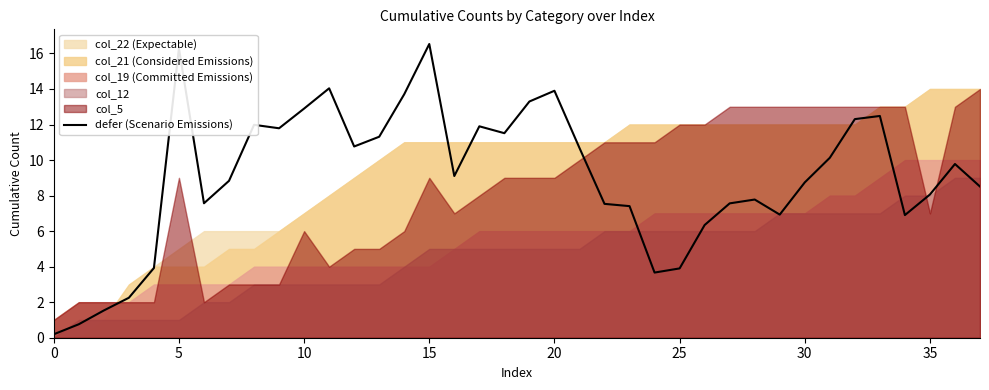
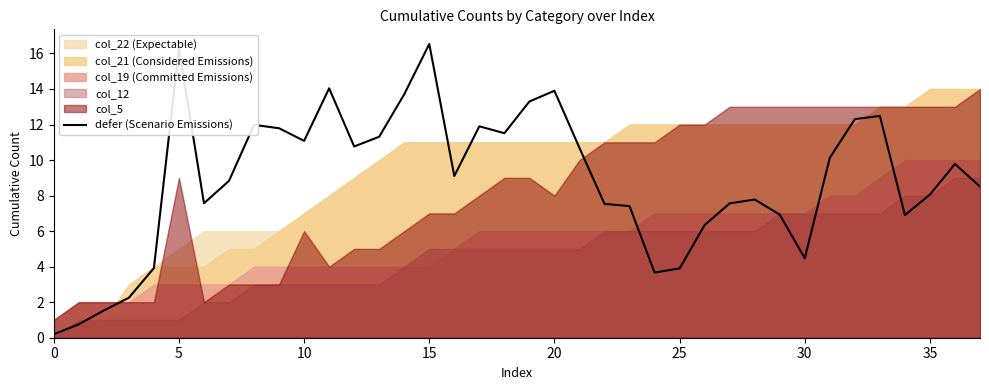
  {
    "defer (Scenario Emissions)": {
      "0": 0.2,
-     "10": 12.9,
+     "10": 11.1,
      "15": 16.5,
      "20": 13.9,
      "25": 3.9,
-     "30": 8.7
+     "30": 4.5
    },
    "col_5": {
      "5": 9,
      "10": 6,
-     "15": 9,
-     "20": 9,
+     "15": 7,
+     "20": 8,
      "30": 13,
-     "35": 7
+     "35": 13
    }
  }
